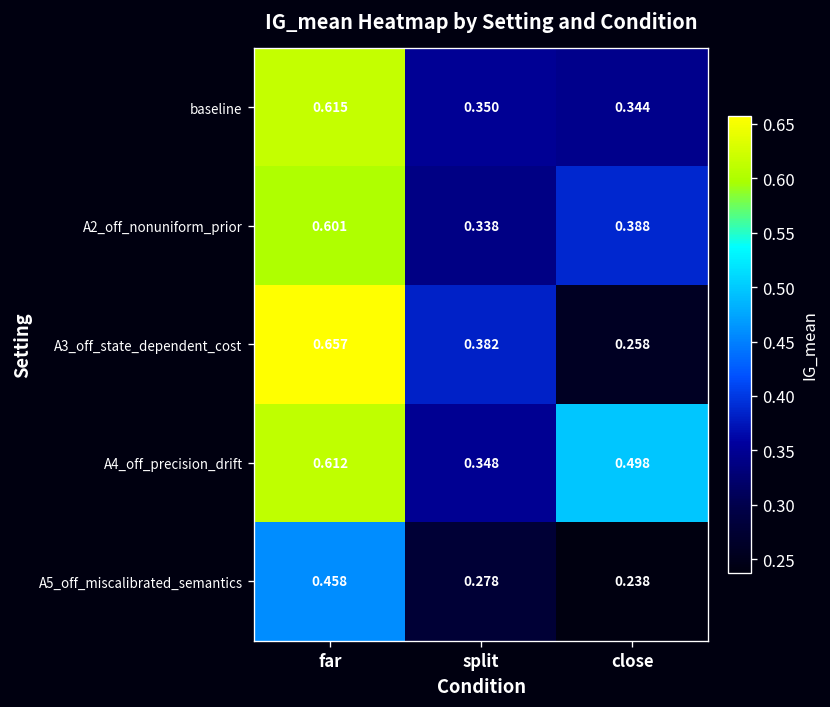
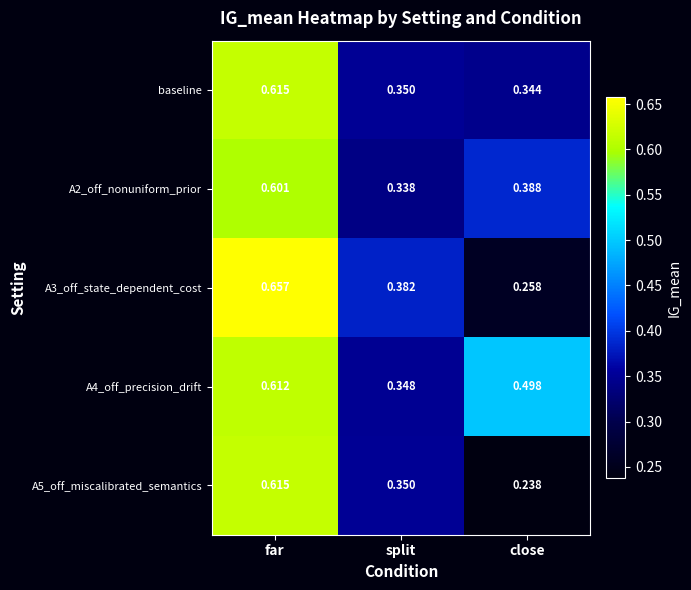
  {
    "baseline": {
      "far": 0.615,
      "split": 0.350,
      "close": 0.344
    },
    "A2_off_nonuniform_prior": {
      "far": 0.601,
      "split": 0.338,
      "close": 0.388
    },
    "A3_off_state_dependent_cost": {
      "far": 0.657,
      "split": 0.382,
      "close": 0.258
    },
    "A4_off_precision_drift": {
      "far": 0.612,
      "split": 0.348,
      "close": 0.498
    },
    "A5_off_miscalibrated_semantics": {
-     "far": 0.458,
-     "split": 0.278,
+     "far": 0.615,
+     "split": 0.350,
      "close": 0.238
    }
  }
